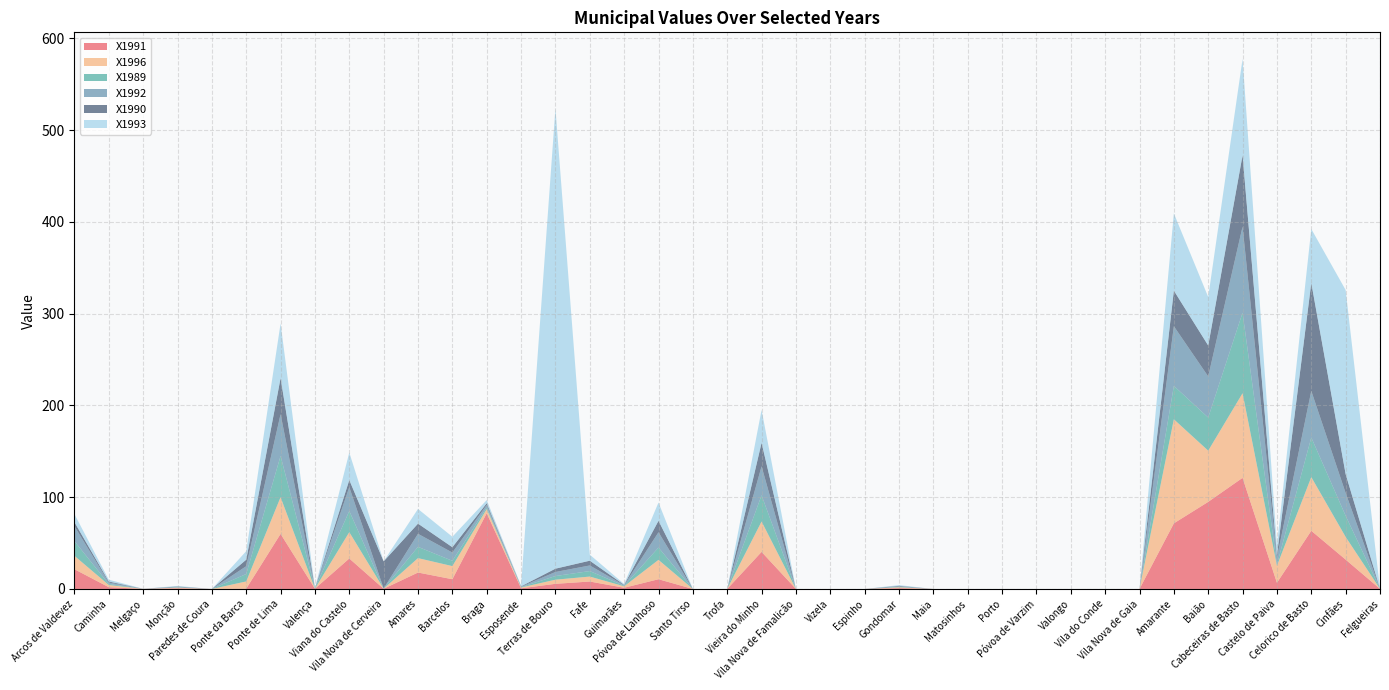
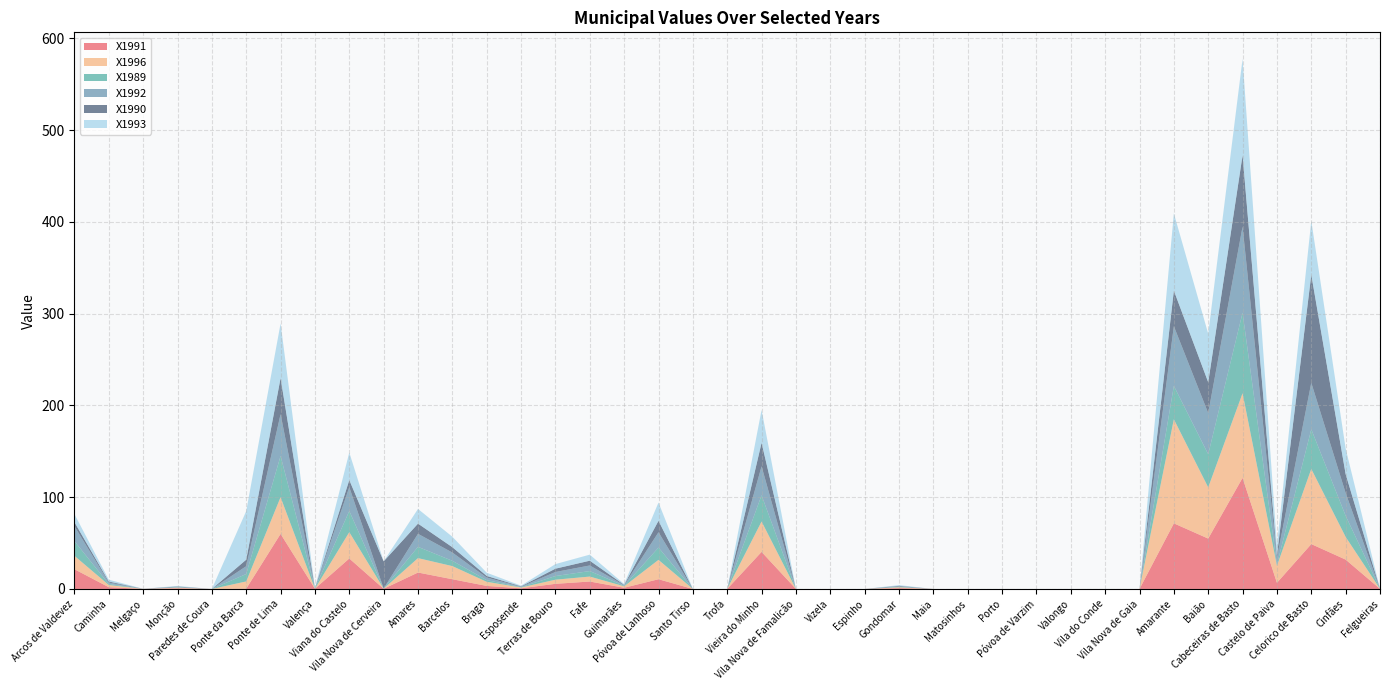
  {
    "X1991": {
      "Arcos de Valdevez": 20,
      "Ponte de Lima": 60,
      "Viana do Castelo": 30,
      "Amares": 20,
      "Barcelos": 10,
-     "Braga": 80,
+     "Braga": 0,
      "Terras de Bouro": 10,
      "Fafe": 10,
      "Póvoa de Lanhoso": 10,
      "Vieira do Minho": 40,
      "Amarante": 70,
-     "Baião": 90,
+     "Baião": 50,
      "Cabeceiras de Basto": 120,
      "Castelo de Paiva": 10,
-     "Celorico de Basto": 60,
+     "Celorico de Basto": 50,
      "Cinfães": 30
    },
    "X1996": {
      "Arcos de Valdevez": 10,
      "Ponte da Barca": 10,
      "Ponte de Lima": 40,
      "Viana do Castelo": 30,
      "Amares": 20,
      "Barcelos": 10,
      "Terras de Bouro": 0,
      "Fafe": 10,
      "Póvoa de Lanhoso": 20,
      "Vieira do Minho": 30,
      "Amarante": 110,
      "Baião": 60,
      "Cabeceiras de Basto": 90,
-     "Celorico de Basto": 60,
+     "Celorico de Basto": 80,
      "Cinfães": 20
    },
    "X1990": {
      "Arcos de Valdevez": 0,
      "Ponte da Barca": 10,
      "Ponte de Lima": 40,
      "Viana do Castelo": 10,
      "Amares": 10,
      "Barcelos": 10,
      "Terras de Bouro": 0,
      "Fafe": 10,
      "Póvoa de Lanhoso": 10,
      "Vieira do Minho": 30,
      "Amarante": 40,
      "Baião": 30,
      "Cabeceiras de Basto": 80,
      "Celorico de Basto": 120,
      "Cinfães": 20
    },
    "X1993": {
      "Arcos de Valdevez": 10,
-     "Ponte da Barca": 10,
+     "Ponte da Barca": 50,
      "Ponte de Lima": 60,
      "Viana do Castelo": 30,
      "Amares": 20,
      "Barcelos": 10,
      "Braga": 0,
-     "Terras de Bouro": 500,
+     "Terras de Bouro": 10,
      "Fafe": 10,
      "Póvoa de Lanhoso": 20,
      "Vieira do Minho": 40,
      "Amarante": 80,
      "Baião": 50,
      "Cabeceiras de Basto": 110,
      "Castelo de Paiva": 10,
      "Celorico de Basto": 60,
-     "Cinfães": 200
+     "Cinfães": 30
    }
  }
